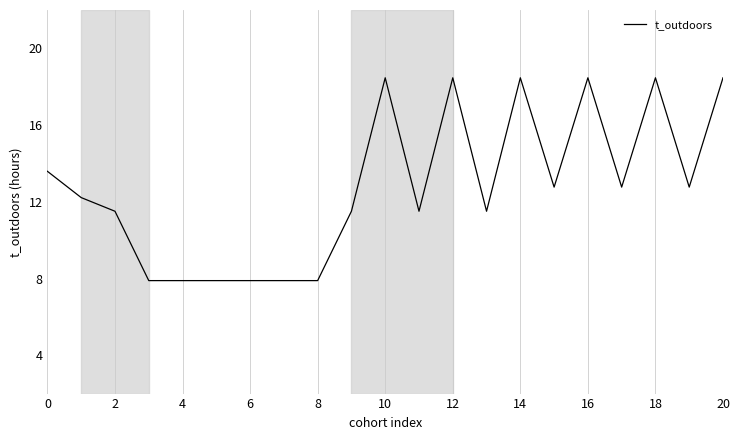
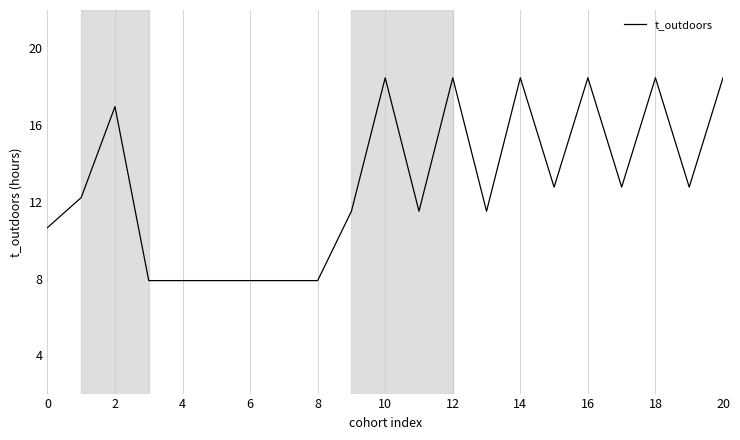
  {
-   "0": 13.6,
-   "2": 11.5,
+   "0": 10.7,
+   "2": 17.0,
    "4": 7.9,
    "6": 7.9,
    "8": 7.9,
    "10": 18.5,
    "12": 18.5,
    "14": 18.5,
    "16": 18.5,
    "18": 18.5,
    "20": 18.5
  }
